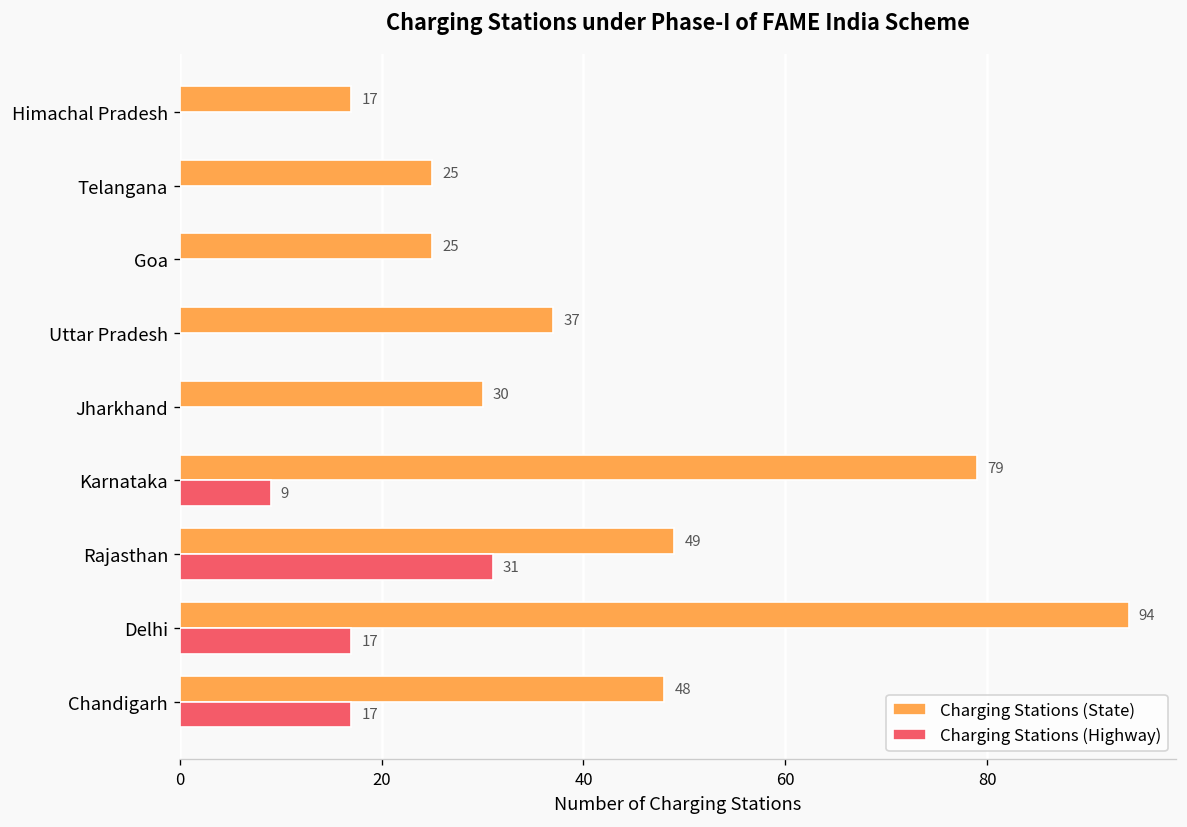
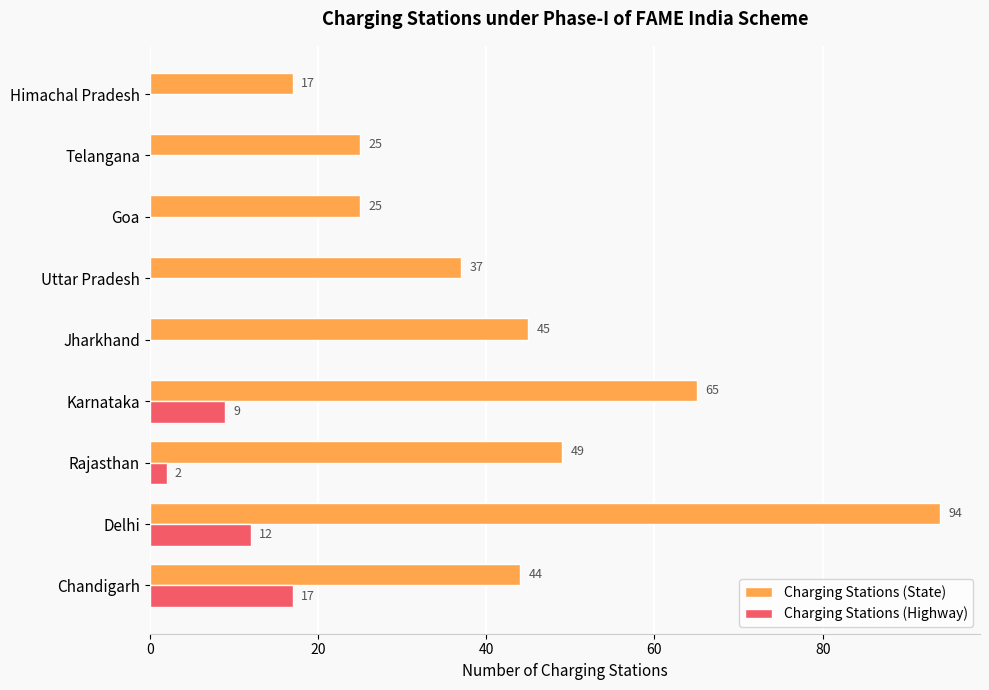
  {
    "Charging Stations (State)": {
      "Himachal Pradesh": 17,
      "Telangana": 25,
      "Goa": 25,
      "Uttar Pradesh": 37,
-     "Jharkhand": 30,
-     "Karnataka": 79,
+     "Jharkhand": 45,
+     "Karnataka": 65,
      "Rajasthan": 49,
      "Delhi": 94,
-     "Chandigarh": 48
+     "Chandigarh": 44
    },
    "Charging Stations (Highway)": {
      "Karnataka": 9,
-     "Rajasthan": 31,
-     "Delhi": 17,
+     "Rajasthan": 2,
+     "Delhi": 12,
      "Chandigarh": 17
    }
  }
